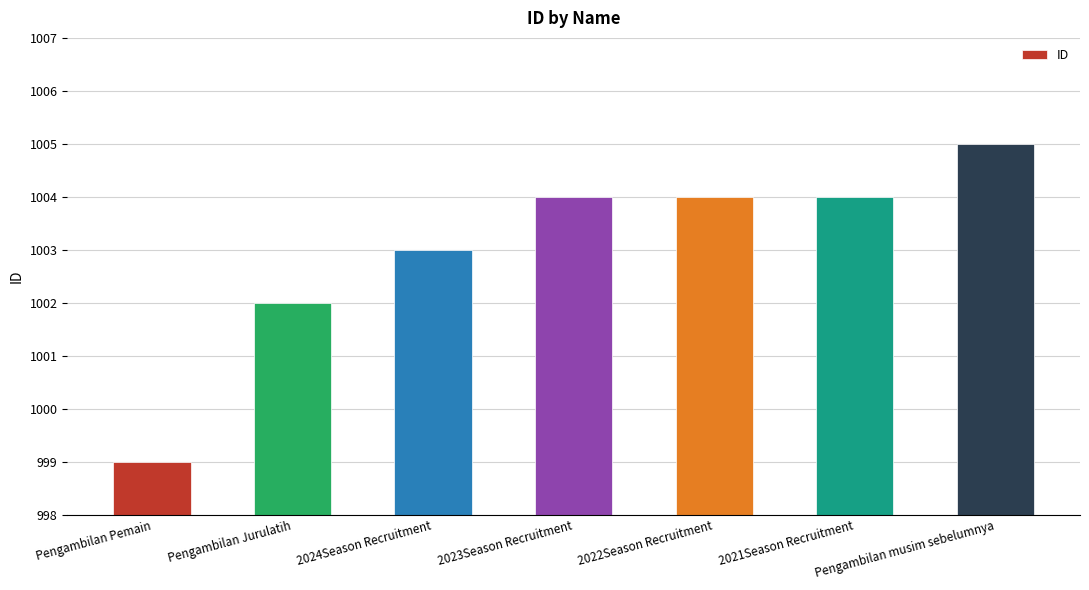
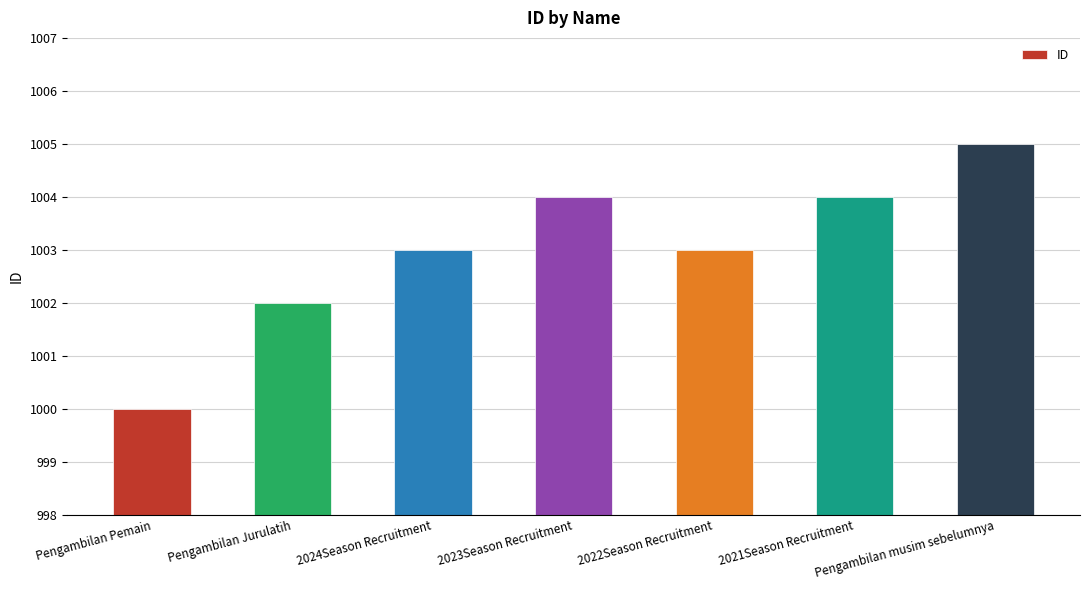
  {
-   "Pengambilan Pemain": 999,
+   "Pengambilan Pemain": 1000,
    "Pengambilan Jurulatih": 1002,
    "2024Season Recruitment": 1003,
    "2023Season Recruitment": 1004,
-   "2022Season Recruitment": 1004,
+   "2022Season Recruitment": 1003,
    "2021Season Recruitment": 1004,
    "Pengambilan musim sebelumnya": 1005
  }
